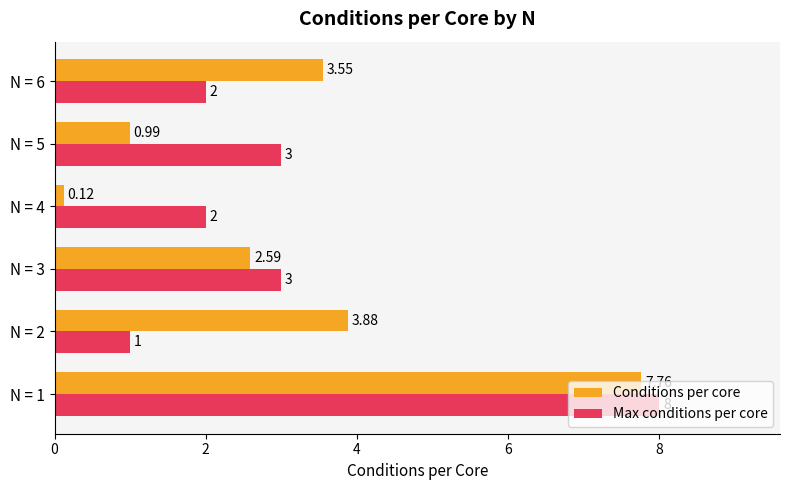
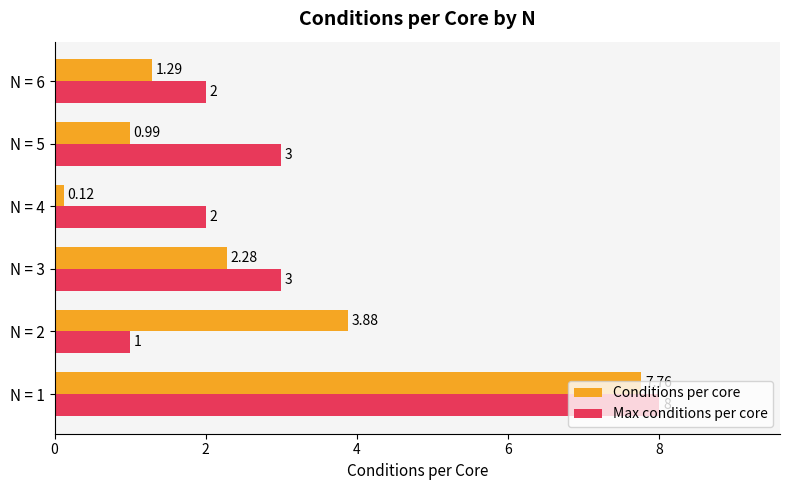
  {
    "Conditions per core": {
-     "N = 6": 3.55,
+     "N = 6": 1.29,
      "N = 5": 0.99,
      "N = 4": 0.12,
-     "N = 3": 2.59,
+     "N = 3": 2.28,
      "N = 2": 3.88
    },
    "Max conditions per core": {
      "N = 6": 2,
      "N = 5": 3,
      "N = 4": 2,
      "N = 3": 3,
      "N = 2": 1
    }
  }
